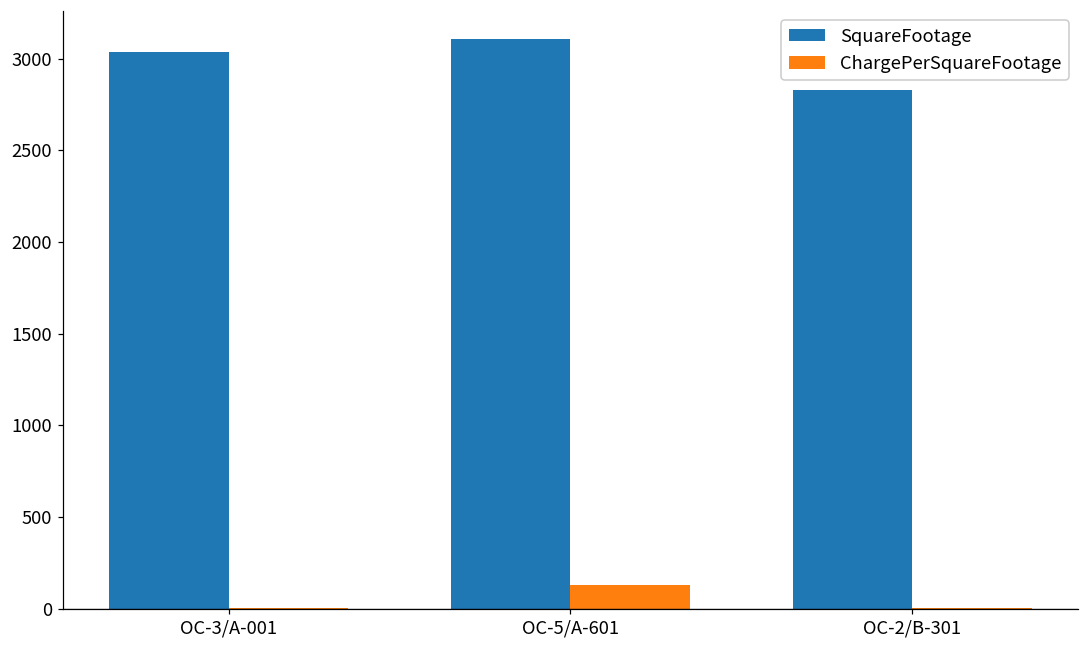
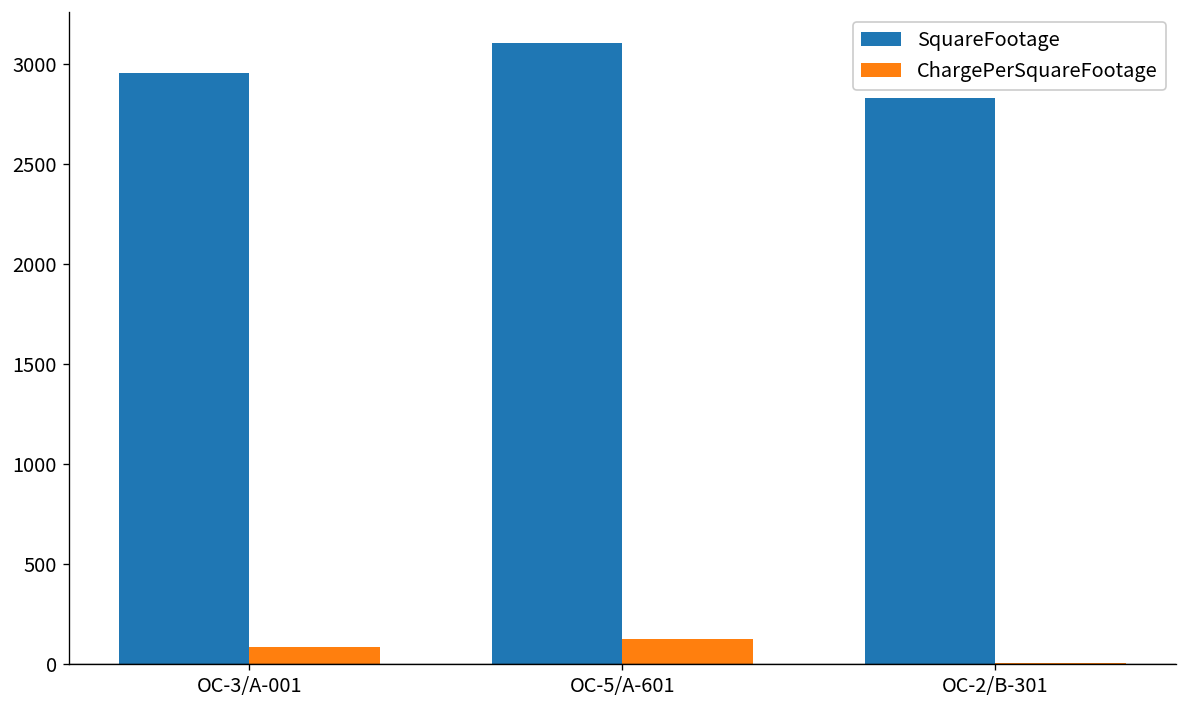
  {
    "SquareFootage": {
-     "OC-3/A-001": 3030,
+     "OC-3/A-001": 2950,
      "OC-5/A-601": 3100,
      "OC-2/B-301": 2830
    },
    "ChargePerSquareFootage": {
-     "OC-3/A-001": 0,
+     "OC-3/A-001": 80,
      "OC-5/A-601": 130
    }
  }
